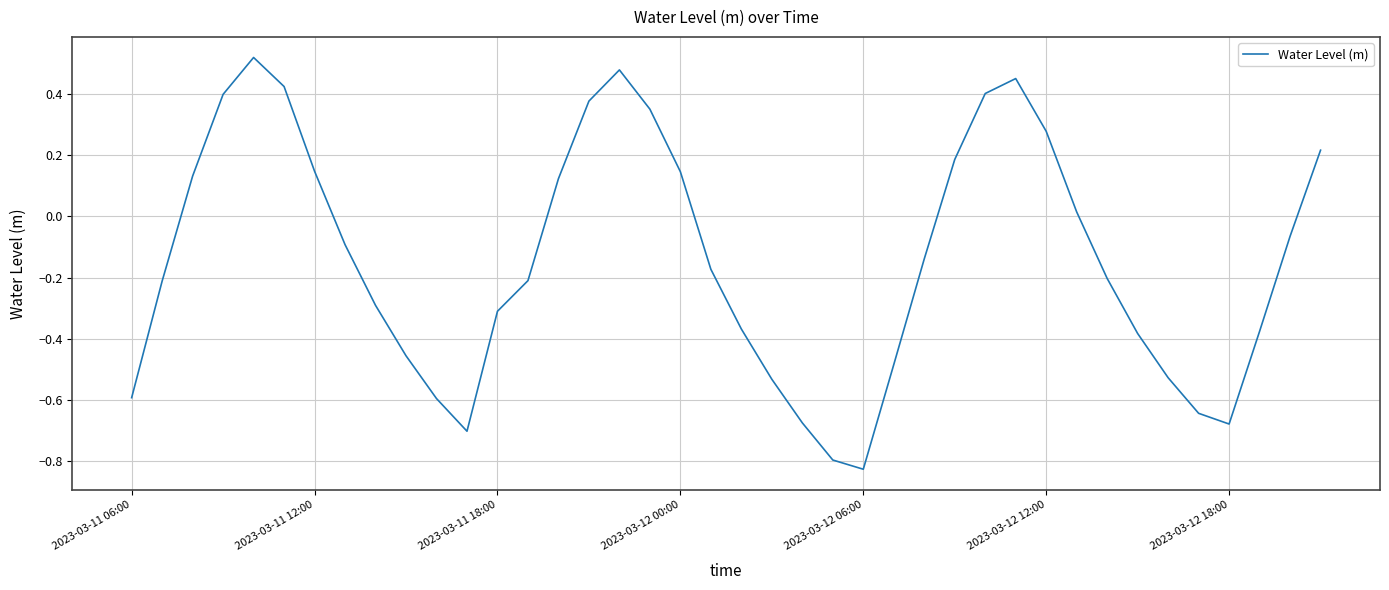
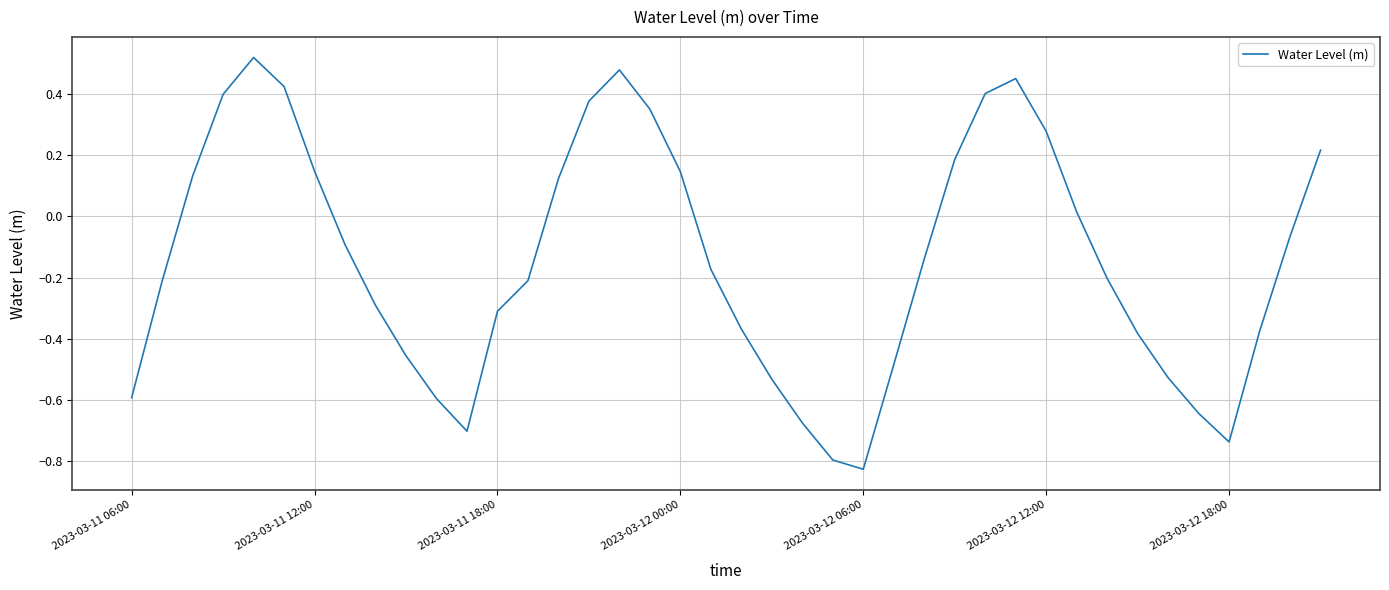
  {
    "2023-03-11 06:00": -0.59,
    "2023-03-11 12:00": 0.15,
    "2023-03-11 18:00": -0.31,
    "2023-03-12 00:00": 0.15,
    "2023-03-12 06:00": -0.83,
    "2023-03-12 12:00": 0.28,
-   "2023-03-12 18:00": -0.68
+   "2023-03-12 18:00": -0.74
  }
